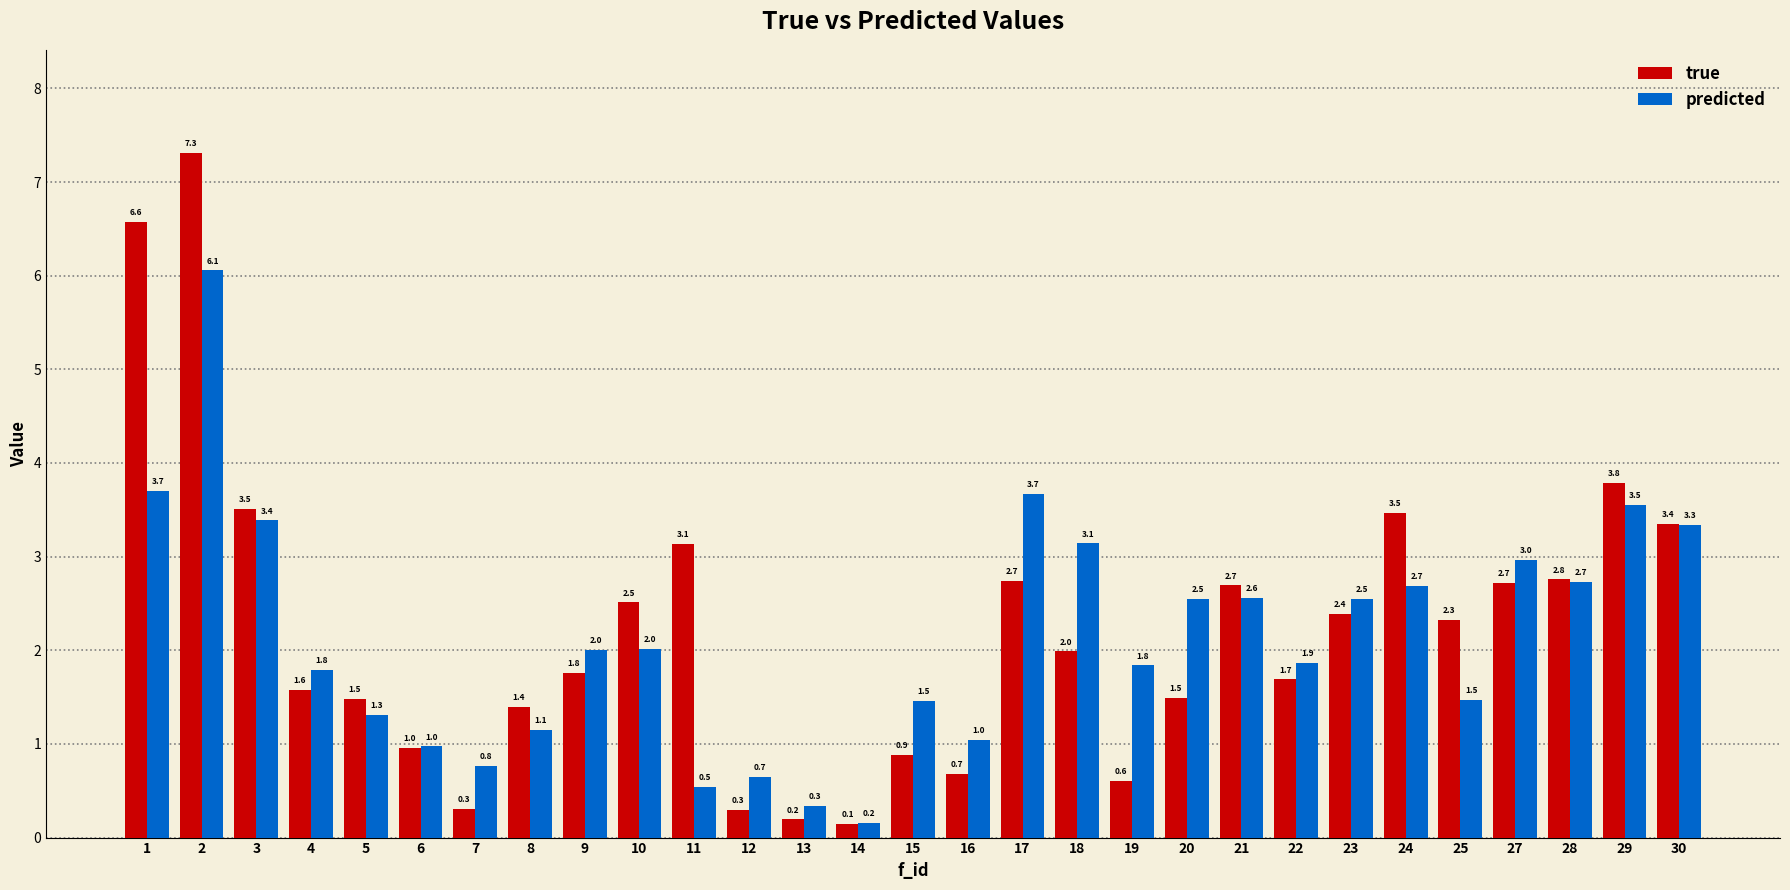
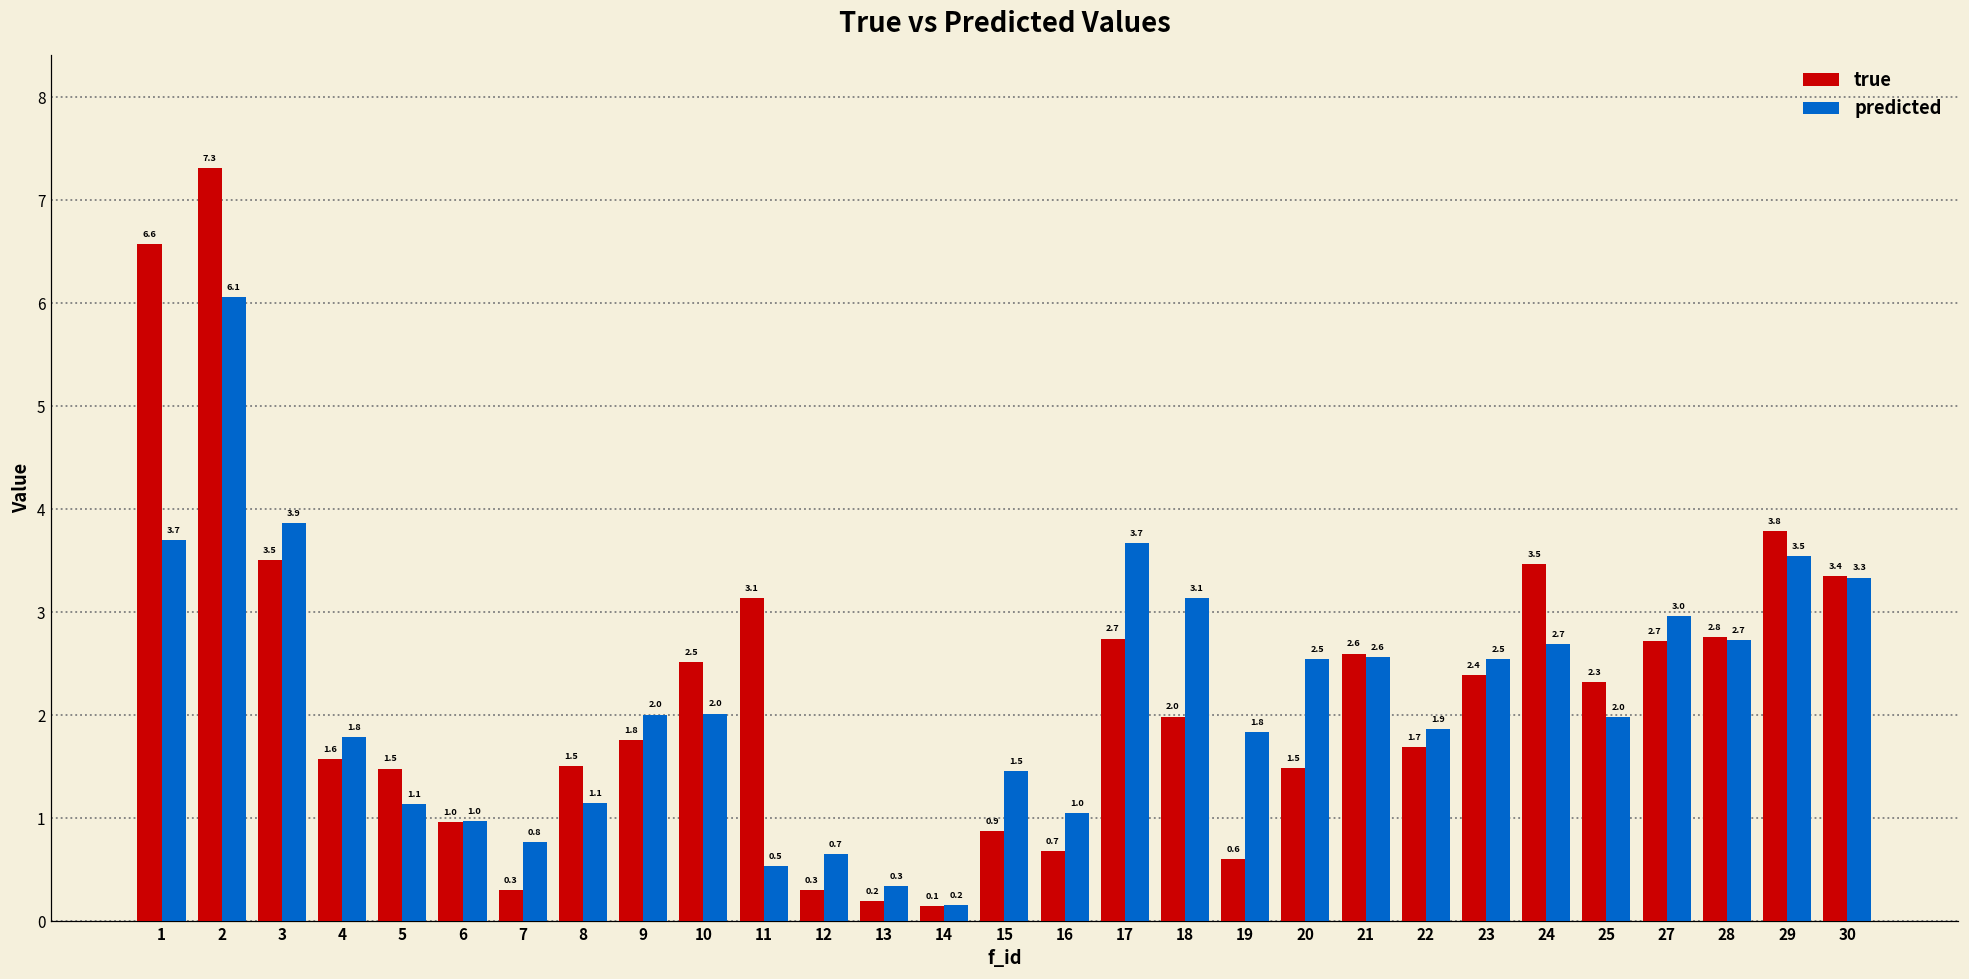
  {
    "true": {
      "1": 6.6,
      "2": 7.3,
      "3": 3.5,
      "4": 1.6,
      "5": 1.5,
      "6": 1.0,
      "7": 0.3,
-     "8": 1.4,
+     "8": 1.5,
      "9": 1.8,
      "10": 2.5,
      "11": 3.1,
      "12": 0.3,
      "13": 0.2,
      "14": 0.1,
      "15": 0.9,
      "16": 0.7,
      "17": 2.7,
      "18": 2.0,
      "19": 0.6,
      "20": 1.5,
-     "21": 2.7,
+     "21": 2.6,
      "22": 1.7,
      "23": 2.4,
      "24": 3.5,
      "25": 2.3,
      "27": 2.7,
      "28": 2.8,
      "29": 3.8,
      "30": 3.4
    },
    "predicted": {
      "1": 3.7,
      "2": 6.1,
-     "3": 3.4,
+     "3": 3.9,
      "4": 1.8,
-     "5": 1.3,
+     "5": 1.1,
      "6": 1.0,
      "7": 0.8,
      "8": 1.1,
      "9": 2.0,
      "10": 2.0,
      "11": 0.5,
      "12": 0.7,
      "13": 0.3,
      "14": 0.2,
      "15": 1.5,
      "16": 1.0,
      "17": 3.7,
      "18": 3.1,
      "19": 1.8,
      "20": 2.5,
      "21": 2.6,
      "22": 1.9,
      "23": 2.5,
      "24": 2.7,
-     "25": 1.5,
+     "25": 2.0,
      "27": 3.0,
      "28": 2.7,
      "29": 3.5,
      "30": 3.3
    }
  }
